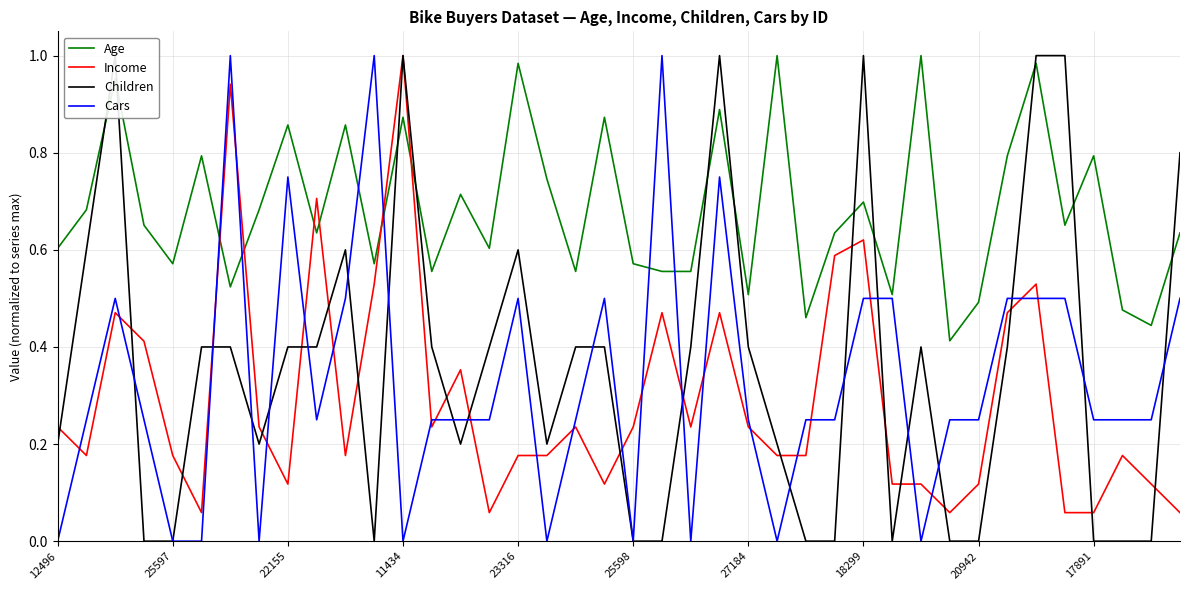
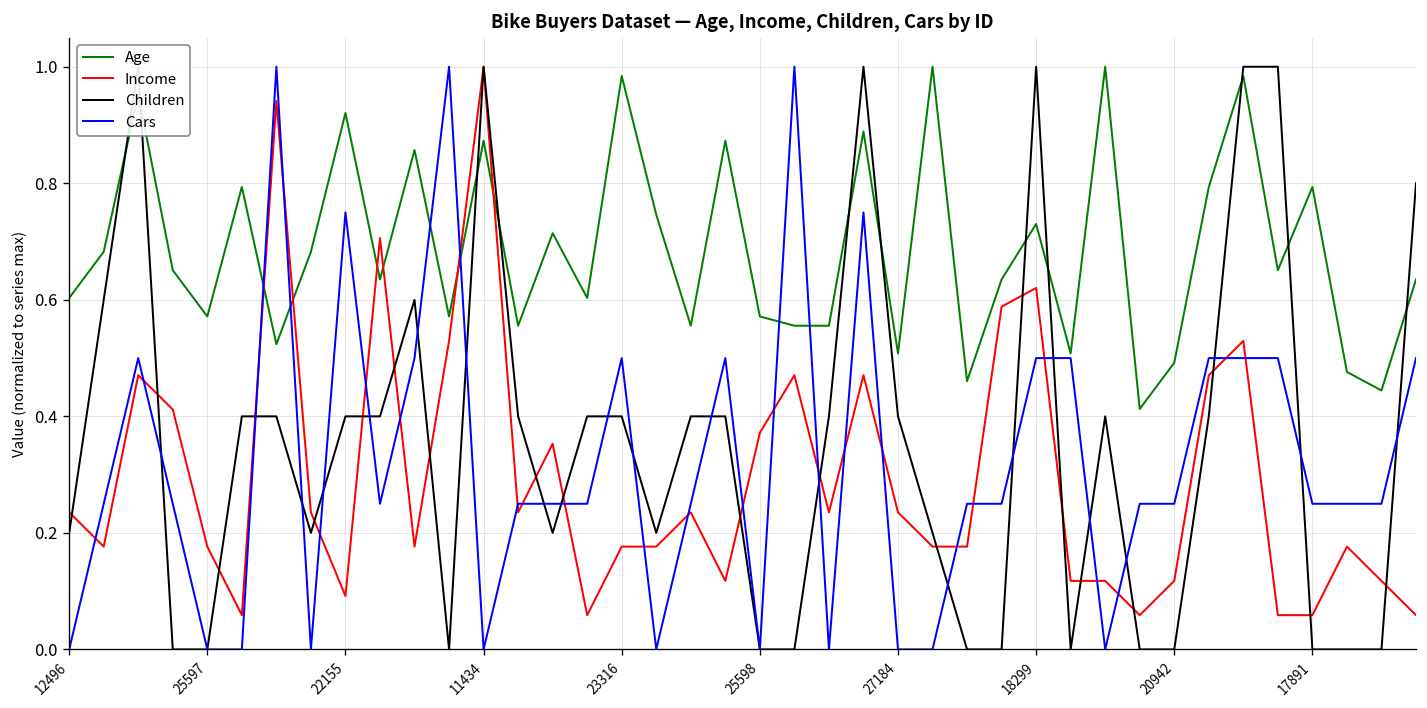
  {
    "Age": {
      "12496": 0.60,
      "25597": 0.57,
-     "22155": 0.86,
+     "22155": 0.92,
      "11434": 0.87,
      "23316": 0.98,
      "25598": 0.57,
      "27184": 0.51,
-     "18299": 0.70,
+     "18299": 0.73,
      "20942": 0.49,
      "17891": 0.79
    },
    "Income": {
      "12496": 0.24,
      "25597": 0.18,
-     "22155": 0.12,
+     "22155": 0.09,
      "23316": 0.18,
-     "25598": 0.24,
+     "25598": 0.37,
      "27184": 0.24,
      "18299": 0.62,
      "20942": 0.12,
      "17891": 0.06
    },
    "Children": {
      "12496": 0.20,
      "22155": 0.40,
-     "23316": 0.60,
+     "23316": 0.40,
      "27184": 0.40,
      "18299": 1.00,
      "20942": 0.00,
      "17891": 0.00
    },
    "Cars": {
      "12496": 0.00,
      "22155": 0.75,
      "11434": 0.00,
      "23316": 0.50,
-     "27184": 0.25,
+     "27184": 0.00,
      "18299": 0.50,
      "20942": 0.25,
      "17891": 0.25
    }
  }
